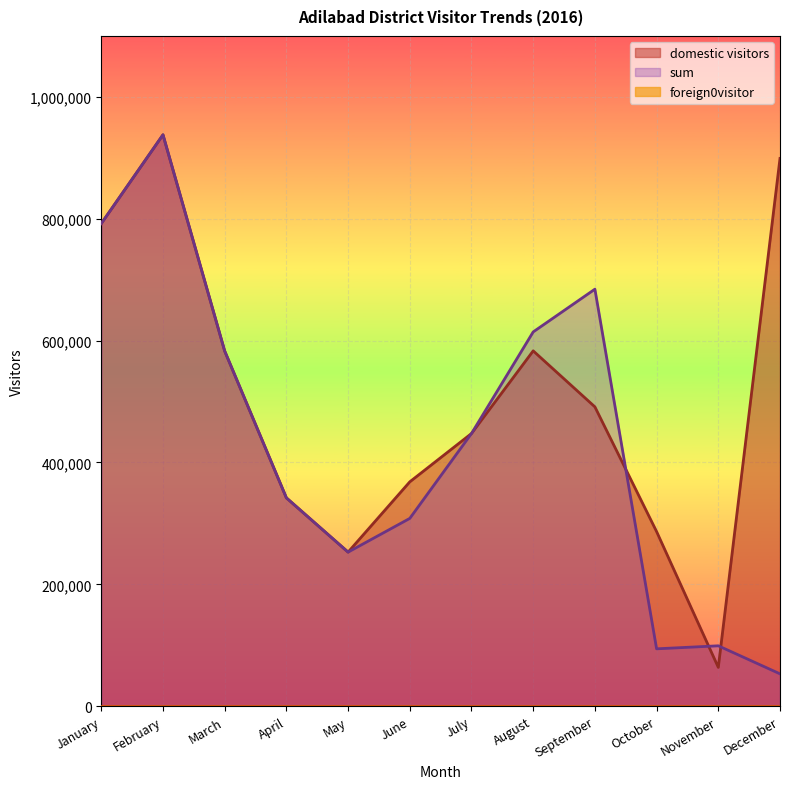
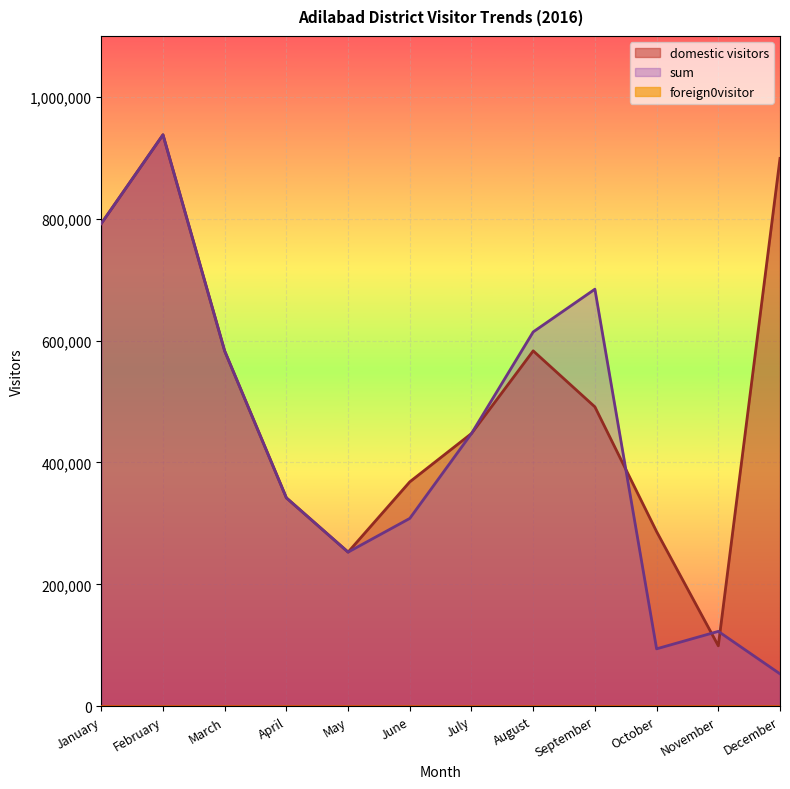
  {
    "domestic visitors": {
      "June": "370,000",
      "August": "580,000",
      "September": "490,000",
      "October": "290,000",
-     "November": "60,000",
+     "November": "100,000",
      "December": "900,000"
    },
    "sum": {
      "June": "310,000",
      "August": "610,000",
      "September": "680,000",
      "October": "90,000",
-     "November": "100,000",
+     "November": "120,000",
      "December": "50,000"
    },
    "foreign0visitor": {
      "January": "0",
      "February": "0",
      "March": "0",
      "April": "0",
      "May": "0",
      "June": "0",
      "July": "0",
      "August": "0",
      "September": "0",
      "October": "0",
      "November": "0",
      "December": "0"
    }
  }
